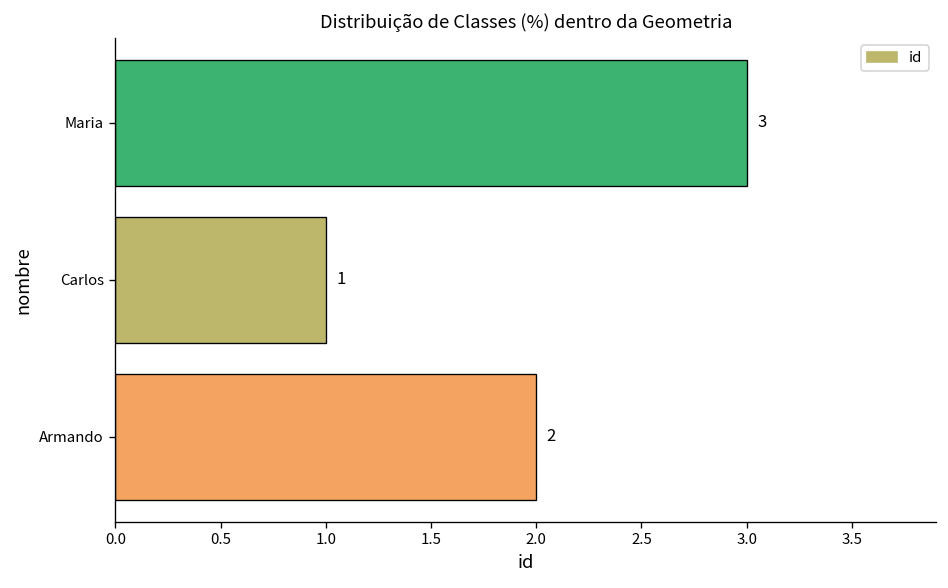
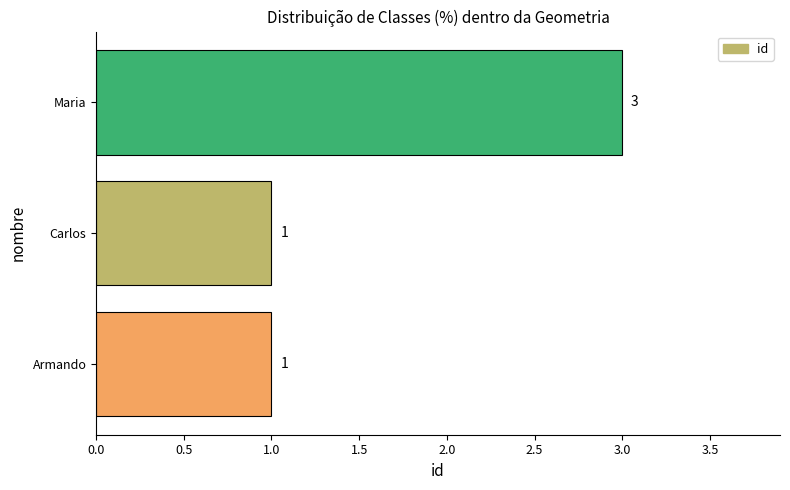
  {
    "Maria": 3,
    "Carlos": 1,
-   "Armando": 2
+   "Armando": 1
  }
